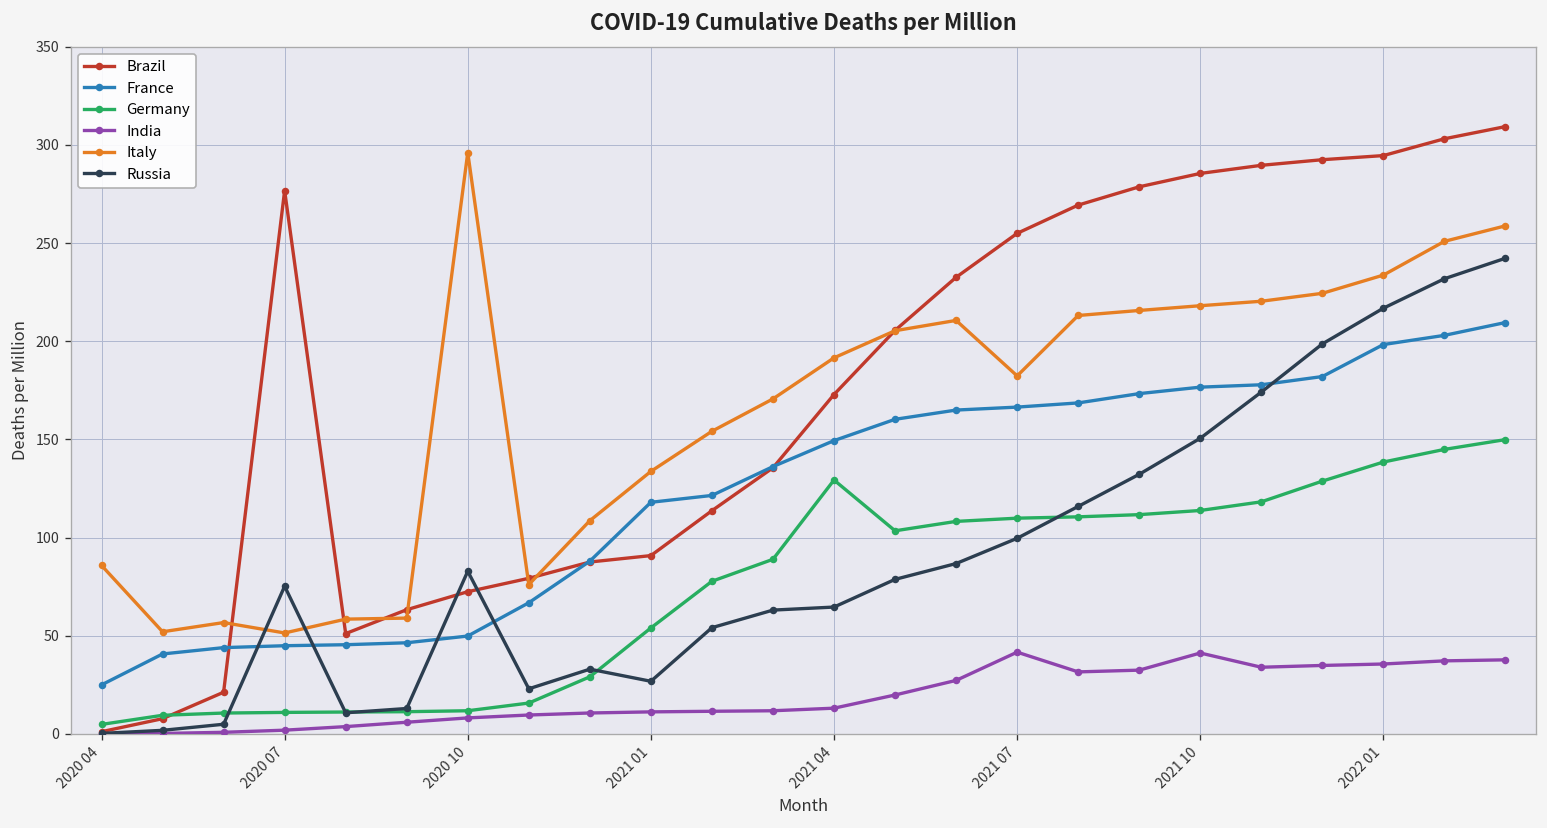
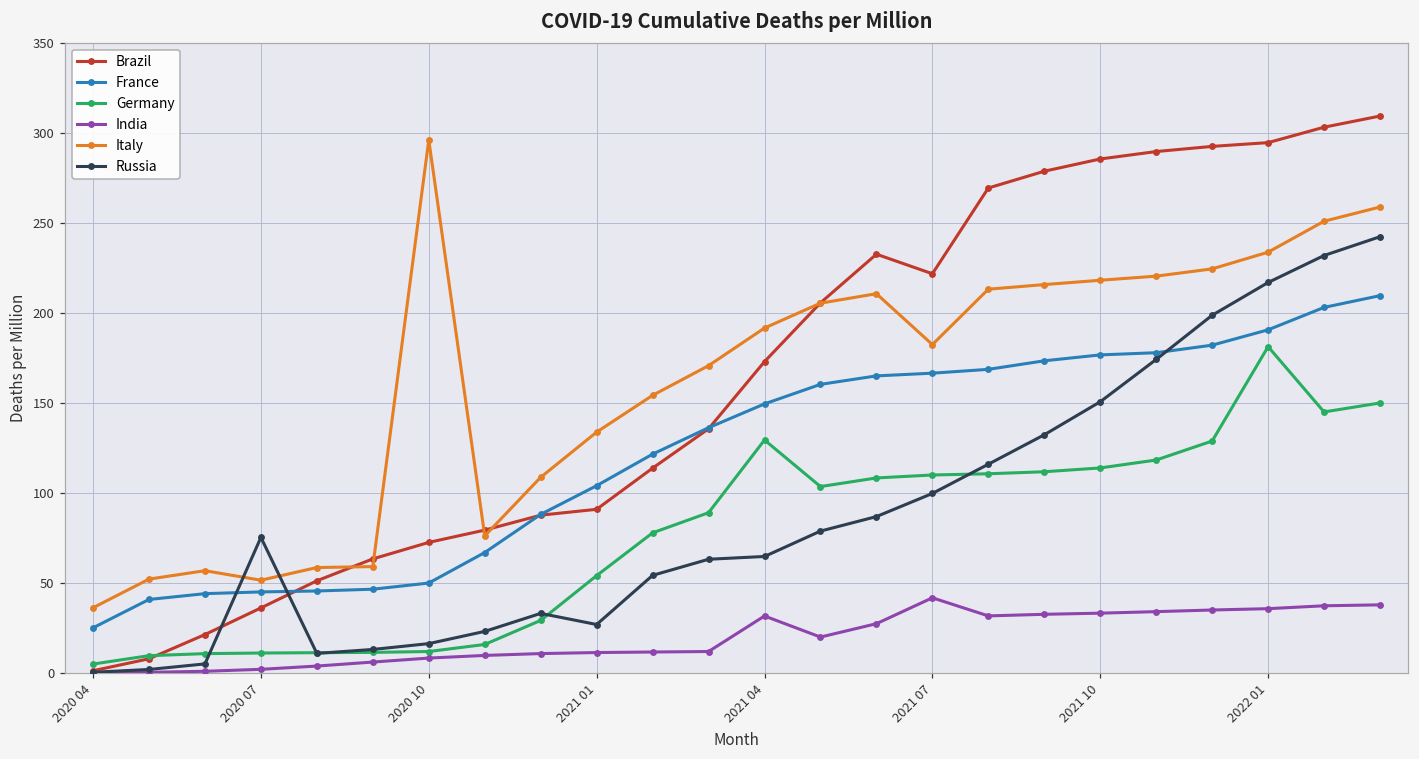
  {
    "Brazil": {
-     "2020 07": 277,
+     "2020 07": 36,
      "2020 10": 72,
      "2021 01": 91,
      "2021 04": 173,
-     "2021 07": 255,
+     "2021 07": 222,
      "2021 10": 285,
      "2022 01": 295
    },
    "France": {
      "2020 04": 25,
      "2020 07": 45,
      "2020 10": 50,
-     "2021 01": 118,
+     "2021 01": 104,
      "2021 04": 149,
      "2021 07": 166,
      "2021 10": 177,
-     "2022 01": 198
+     "2022 01": 191
    },
    "Germany": {
      "2020 04": 5,
      "2020 07": 11,
      "2020 10": 12,
      "2021 01": 54,
      "2021 04": 129,
      "2021 07": 110,
      "2021 10": 114,
-     "2022 01": 138
+     "2022 01": 181
    },
    "India": {
      "2020 07": 2,
      "2020 10": 8,
      "2021 01": 11,
-     "2021 04": 13,
+     "2021 04": 32,
      "2021 07": 42,
-     "2021 10": 41,
+     "2021 10": 33,
      "2022 01": 36
    },
    "Italy": {
-     "2020 04": 86,
+     "2020 04": 36,
      "2020 07": 51,
      "2020 10": 296,
      "2021 01": 134,
      "2021 04": 192,
      "2021 07": 182,
      "2021 10": 218,
      "2022 01": 234
    },
    "Russia": {
      "2020 07": 75,
-     "2020 10": 83,
+     "2020 10": 16,
      "2021 01": 27,
      "2021 04": 65,
      "2021 07": 100,
      "2021 10": 151,
      "2022 01": 217
    }
  }
